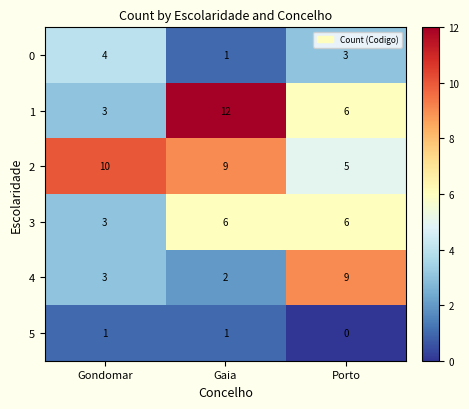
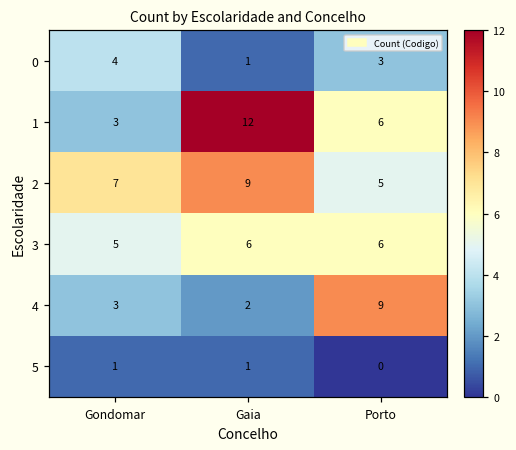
  {
    "0": {
      "Gondomar": 4,
      "Gaia": 1,
      "Porto": 3
    },
    "1": {
      "Gondomar": 3,
      "Gaia": 12,
      "Porto": 6
    },
    "2": {
-     "Gondomar": 10,
+     "Gondomar": 7,
      "Gaia": 9,
      "Porto": 5
    },
    "3": {
-     "Gondomar": 3,
+     "Gondomar": 5,
      "Gaia": 6,
      "Porto": 6
    },
    "4": {
      "Gondomar": 3,
      "Gaia": 2,
      "Porto": 9
    },
    "5": {
      "Gondomar": 1,
      "Gaia": 1,
      "Porto": 0
    }
  }
